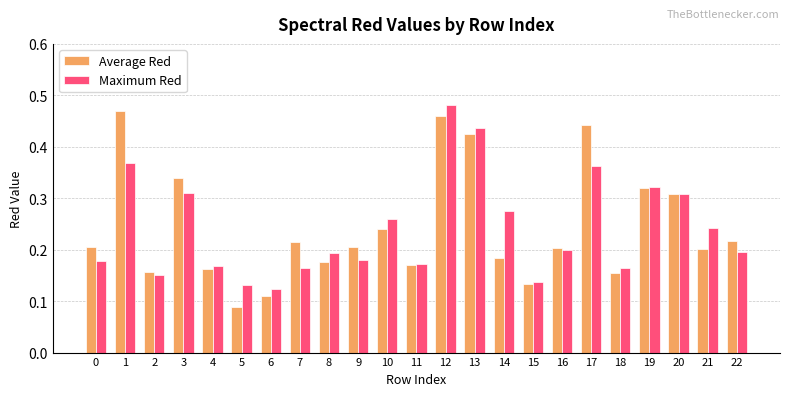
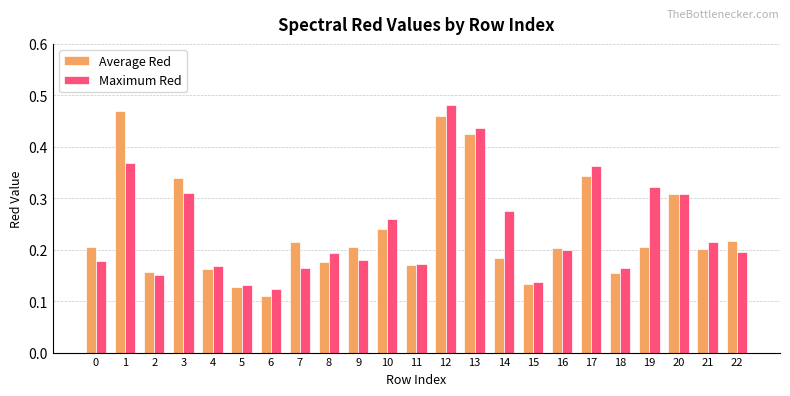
  {
    "Average Red": {
      "0": 0.21,
      "1": 0.47,
      "2": 0.16,
      "3": 0.34,
      "4": 0.16,
-     "5": 0.09,
+     "5": 0.13,
      "6": 0.11,
      "7": 0.21,
      "8": 0.18,
      "9": 0.21,
      "10": 0.24,
      "11": 0.17,
      "12": 0.46,
      "13": 0.42,
      "14": 0.18,
      "15": 0.13,
      "16": 0.20,
-     "17": 0.44,
+     "17": 0.34,
      "18": 0.15,
-     "19": 0.32,
+     "19": 0.21,
      "20": 0.31,
      "21": 0.20,
      "22": 0.22
    },
    "Maximum Red": {
      "0": 0.18,
      "1": 0.37,
      "2": 0.15,
      "3": 0.31,
      "4": 0.17,
      "5": 0.13,
      "6": 0.12,
      "7": 0.16,
      "8": 0.19,
      "9": 0.18,
      "10": 0.26,
      "11": 0.17,
      "12": 0.48,
      "13": 0.44,
      "14": 0.28,
      "15": 0.14,
      "16": 0.20,
      "17": 0.36,
      "18": 0.16,
      "19": 0.32,
      "20": 0.31,
-     "21": 0.24,
+     "21": 0.22,
      "22": 0.20
    }
  }
